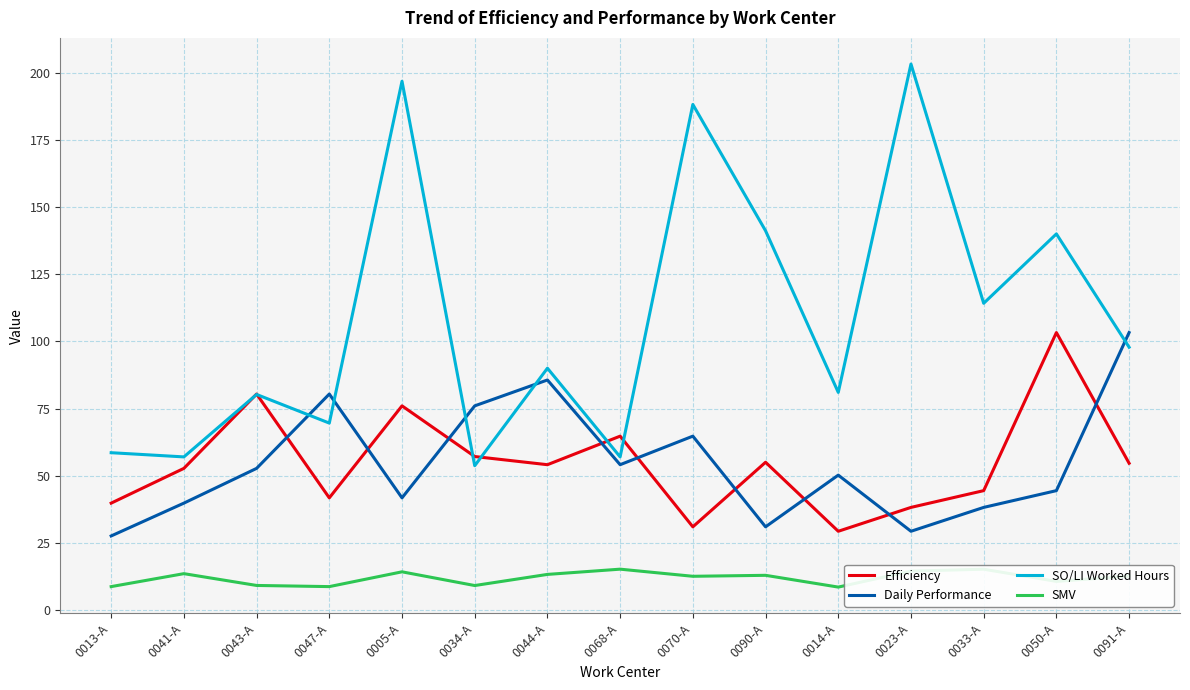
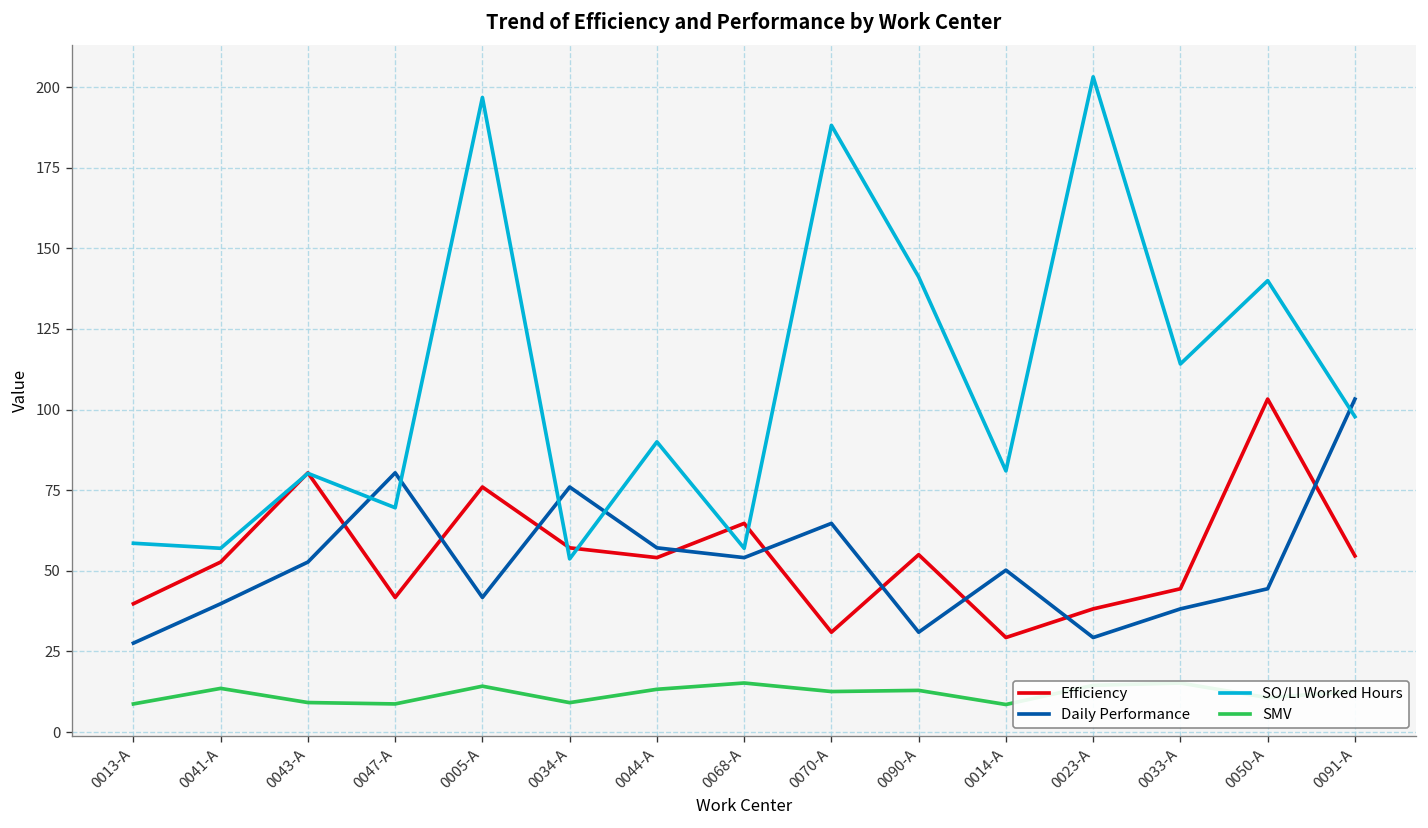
  {
    "Efficiency": {
      "0013-A": 40,
      "0041-A": 53,
      "0047-A": 42,
      "0005-A": 76,
      "0034-A": 57,
      "0044-A": 54,
      "0068-A": 65,
      "0070-A": 31,
      "0090-A": 55,
      "0014-A": 29,
      "0023-A": 38,
      "0033-A": 44,
      "0050-A": 103,
      "0091-A": 55
    },
    "Daily Performance": {
      "0013-A": 28,
      "0041-A": 40,
      "0043-A": 53,
      "0047-A": 80,
      "0005-A": 42,
      "0034-A": 76,
-     "0044-A": 86,
+     "0044-A": 57,
      "0068-A": 54,
      "0070-A": 65,
      "0090-A": 31,
      "0014-A": 50,
      "0023-A": 29,
      "0033-A": 38,
      "0050-A": 44,
      "0091-A": 103
    },
    "SO/LI Worked Hours": {
      "0013-A": 59,
      "0041-A": 57,
      "0047-A": 70,
      "0005-A": 197,
      "0034-A": 54,
      "0044-A": 90,
      "0068-A": 57,
      "0070-A": 188,
      "0090-A": 141,
      "0014-A": 81,
      "0023-A": 203,
      "0033-A": 114,
      "0050-A": 140,
      "0091-A": 98
    },
    "SMV": {
      "0013-A": 9,
      "0041-A": 14,
      "0043-A": 9,
      "0047-A": 9,
      "0005-A": 14,
      "0034-A": 9,
      "0044-A": 13,
      "0068-A": 15,
      "0070-A": 13,
      "0090-A": 13,
      "0014-A": 9
    }
  }
